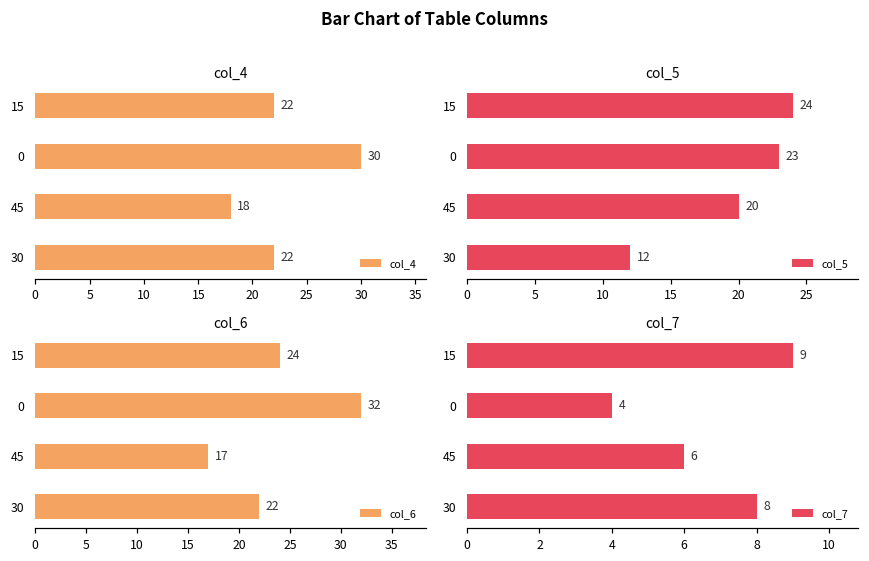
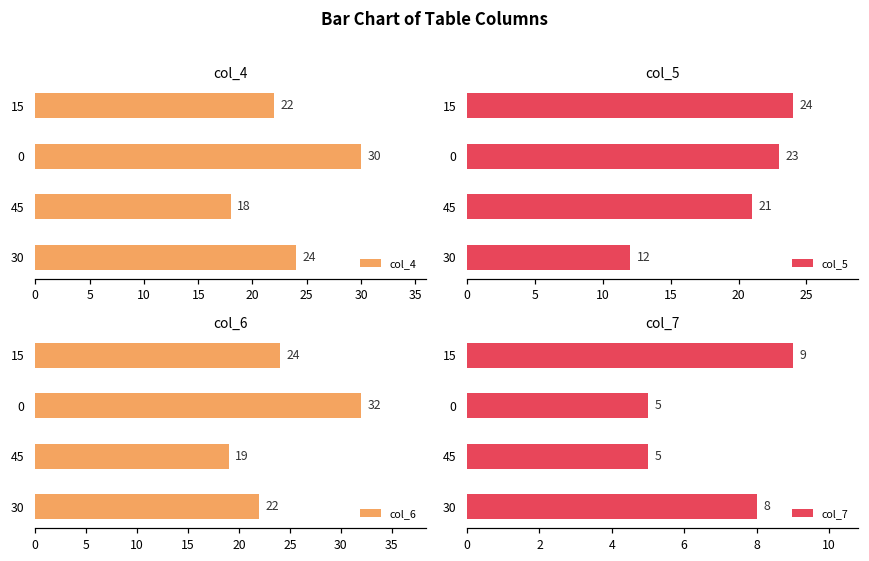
  {
    "col_4": {
      "15": 22,
      "0": 30,
      "45": 18,
-     "30": 22
+     "30": 24
    },
    "col_5": {
      "15": 24,
      "0": 23,
-     "45": 20,
+     "45": 21,
      "30": 12
    },
    "col_6": {
      "15": 24,
      "0": 32,
-     "45": 17,
+     "45": 19,
      "30": 22
    },
    "col_7": {
      "15": 9,
-     "0": 4,
-     "45": 6,
+     "0": 5,
+     "45": 5,
      "30": 8
    }
  }
